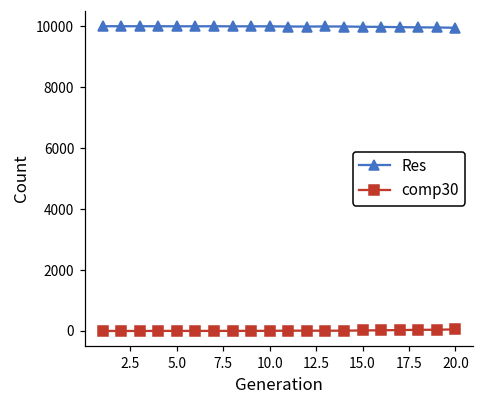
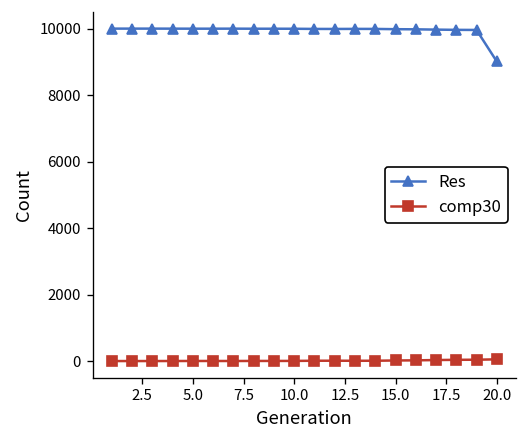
  {
    "Res": {
      "5.0": 10000,
      "10.0": 10000,
      "15.0": 10000,
-     "20.0": 9900
+     "20.0": 9000
    },
    "comp30": {
      "5.0": 0,
      "10.0": 0,
      "15.0": 0,
      "20.0": 100
    }
  }
